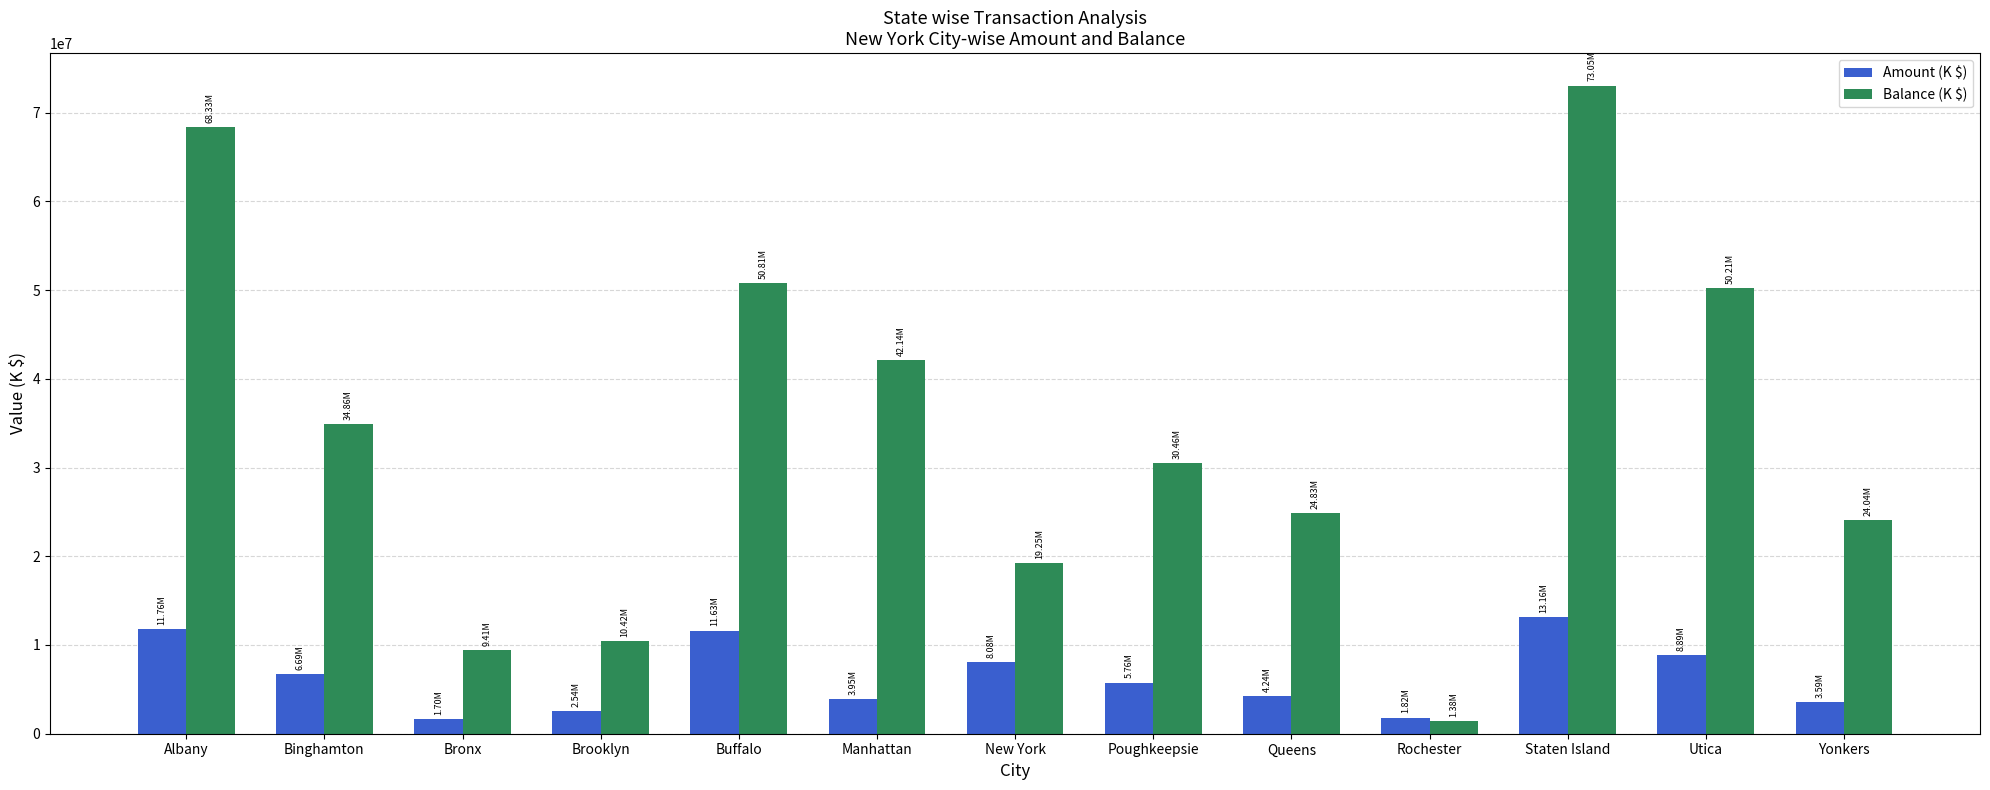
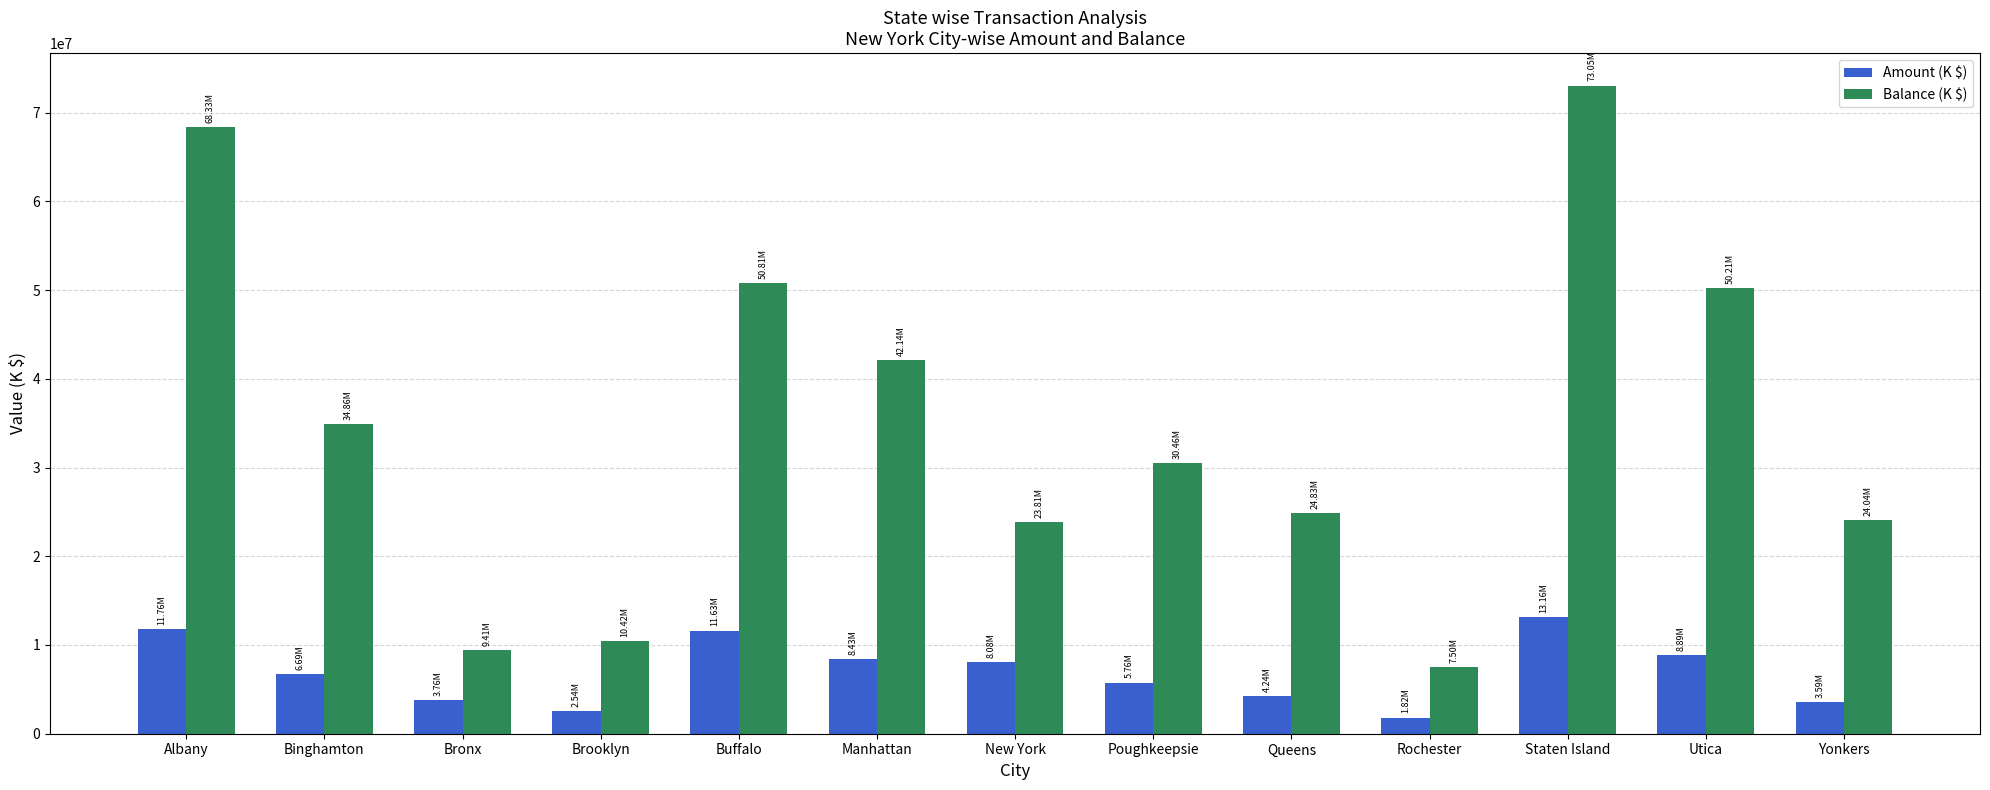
  {
    "Amount (K $)": {
      "Albany": "11.76M",
      "Binghamton": "6.69M",
-     "Bronx": "1.70M",
+     "Bronx": "3.76M",
      "Brooklyn": "2.54M",
      "Buffalo": "11.63M",
-     "Manhattan": "3.95M",
+     "Manhattan": "8.43M",
      "New York": "8.08M",
      "Poughkeepsie": "5.76M",
      "Queens": "4.24M",
      "Rochester": "1.82M",
      "Staten Island": "13.16M",
      "Utica": "8.89M",
      "Yonkers": "3.59M"
    },
    "Balance (K $)": {
      "Albany": "68.33M",
      "Binghamton": "34.86M",
      "Bronx": "9.41M",
      "Brooklyn": "10.42M",
      "Buffalo": "50.81M",
      "Manhattan": "42.14M",
-     "New York": "19.25M",
+     "New York": "23.81M",
      "Poughkeepsie": "30.46M",
      "Queens": "24.83M",
-     "Rochester": "1.38M",
+     "Rochester": "7.50M",
      "Staten Island": "73.05M",
      "Utica": "50.21M",
      "Yonkers": "24.04M"
    }
  }
